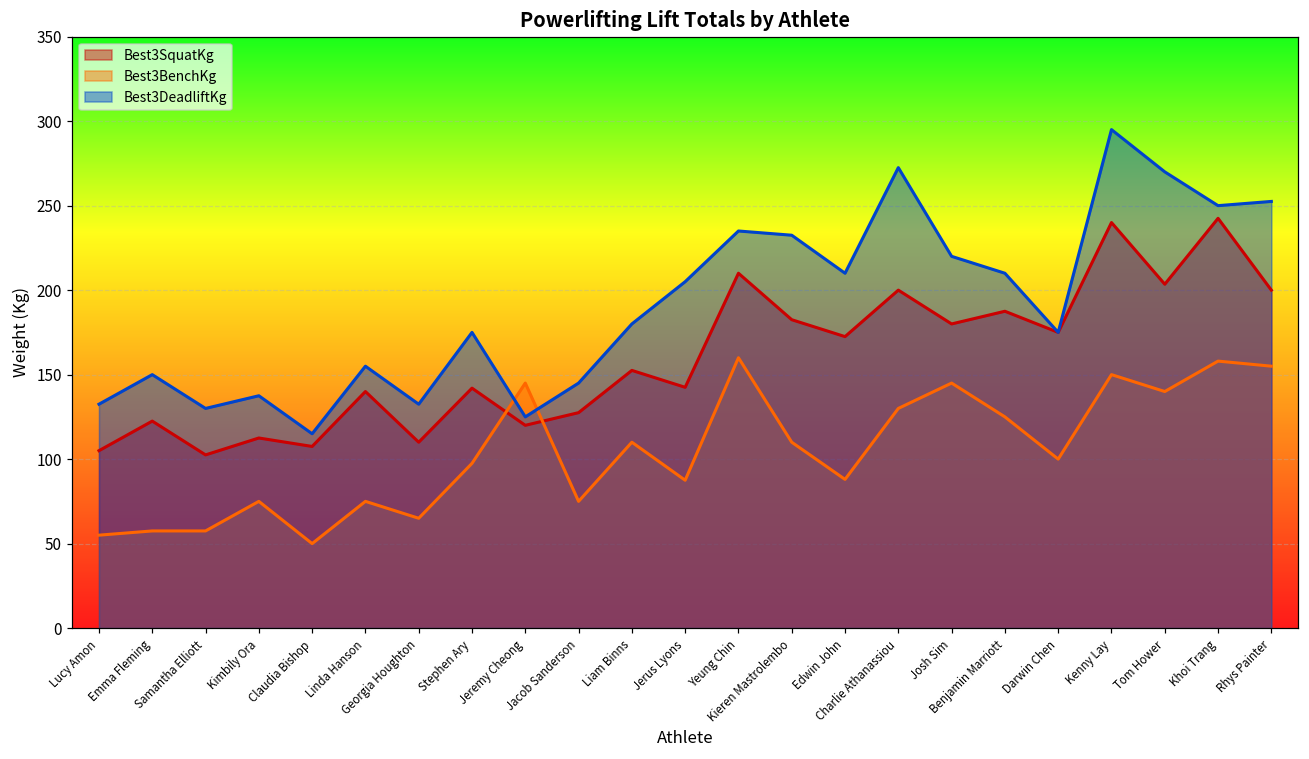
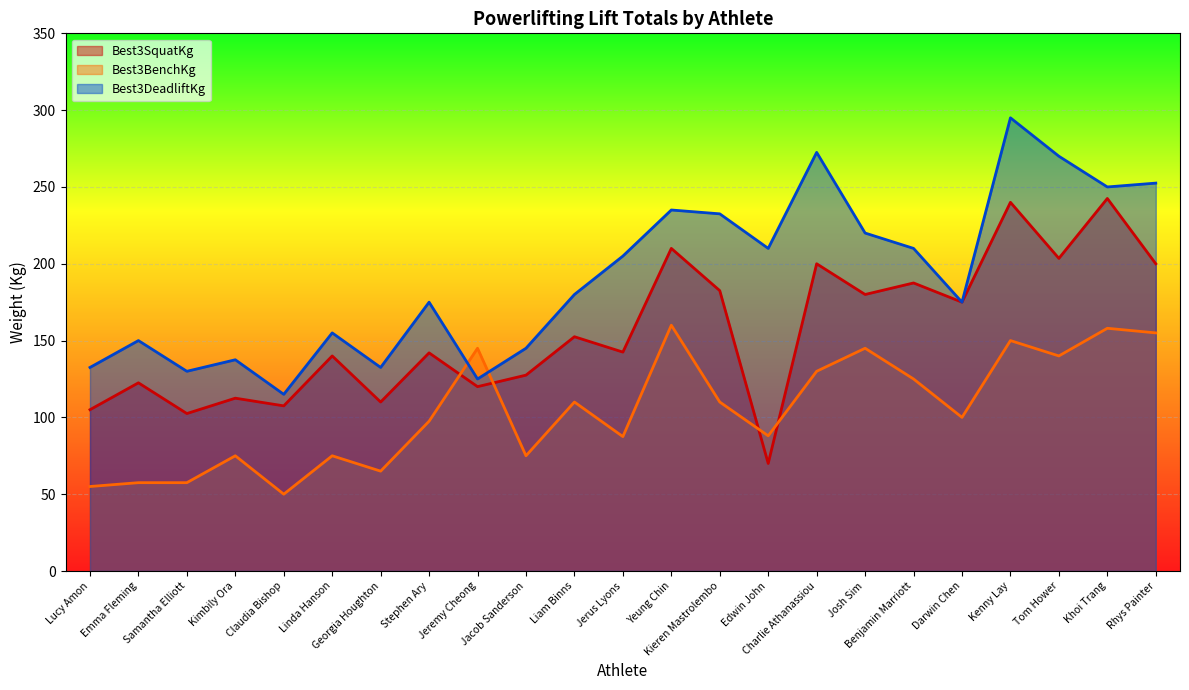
  {
    "Best3SquatKg": {
      "Lucy Amon": 105,
      "Emma Fleming": 123,
      "Samantha Elliott": 103,
      "Kimbily Ora": 113,
      "Claudia Bishop": 108,
      "Linda Hanson": 140,
      "Georgia Houghton": 110,
      "Stephen Ary": 142,
      "Jeremy Cheong": 120,
      "Jacob Sanderson": 128,
      "Liam Binns": 153,
      "Jerus Lyons": 143,
      "Yeung Chin": 210,
      "Kieren Mastrolembo": 183,
-     "Edwin John": 173,
+     "Edwin John": 70,
      "Charlie Athanassiou": 200,
      "Josh Sim": 180,
      "Benjamin Marriott": 188,
      "Kenny Lay": 240,
      "Tom Hower": 204,
      "Khoi Trang": 243,
      "Rhys Painter": 200
    },
    "Best3BenchKg": {
      "Lucy Amon": 55,
      "Emma Fleming": 58,
      "Samantha Elliott": 58,
      "Kimbily Ora": 75,
      "Claudia Bishop": 50,
      "Linda Hanson": 75,
      "Georgia Houghton": 65,
      "Stephen Ary": 98,
      "Jeremy Cheong": 145,
      "Jacob Sanderson": 75,
      "Liam Binns": 110,
      "Jerus Lyons": 88,
      "Yeung Chin": 160,
      "Kieren Mastrolembo": 110,
      "Edwin John": 88,
      "Charlie Athanassiou": 130,
      "Josh Sim": 145,
      "Benjamin Marriott": 125,
      "Darwin Chen": 100,
      "Kenny Lay": 150,
      "Tom Hower": 140,
      "Khoi Trang": 158,
      "Rhys Painter": 155
    },
    "Best3DeadliftKg": {
      "Lucy Amon": 133,
      "Emma Fleming": 150,
      "Samantha Elliott": 130,
      "Kimbily Ora": 138,
      "Claudia Bishop": 115,
      "Linda Hanson": 155,
      "Georgia Houghton": 133,
      "Stephen Ary": 175,
      "Jeremy Cheong": 125,
      "Jacob Sanderson": 145,
      "Liam Binns": 180,
      "Jerus Lyons": 205,
      "Yeung Chin": 235,
      "Kieren Mastrolembo": 233,
      "Edwin John": 210,
      "Charlie Athanassiou": 273,
      "Josh Sim": 220,
      "Benjamin Marriott": 210,
      "Kenny Lay": 295,
      "Tom Hower": 270,
      "Khoi Trang": 250,
      "Rhys Painter": 253
    }
  }
